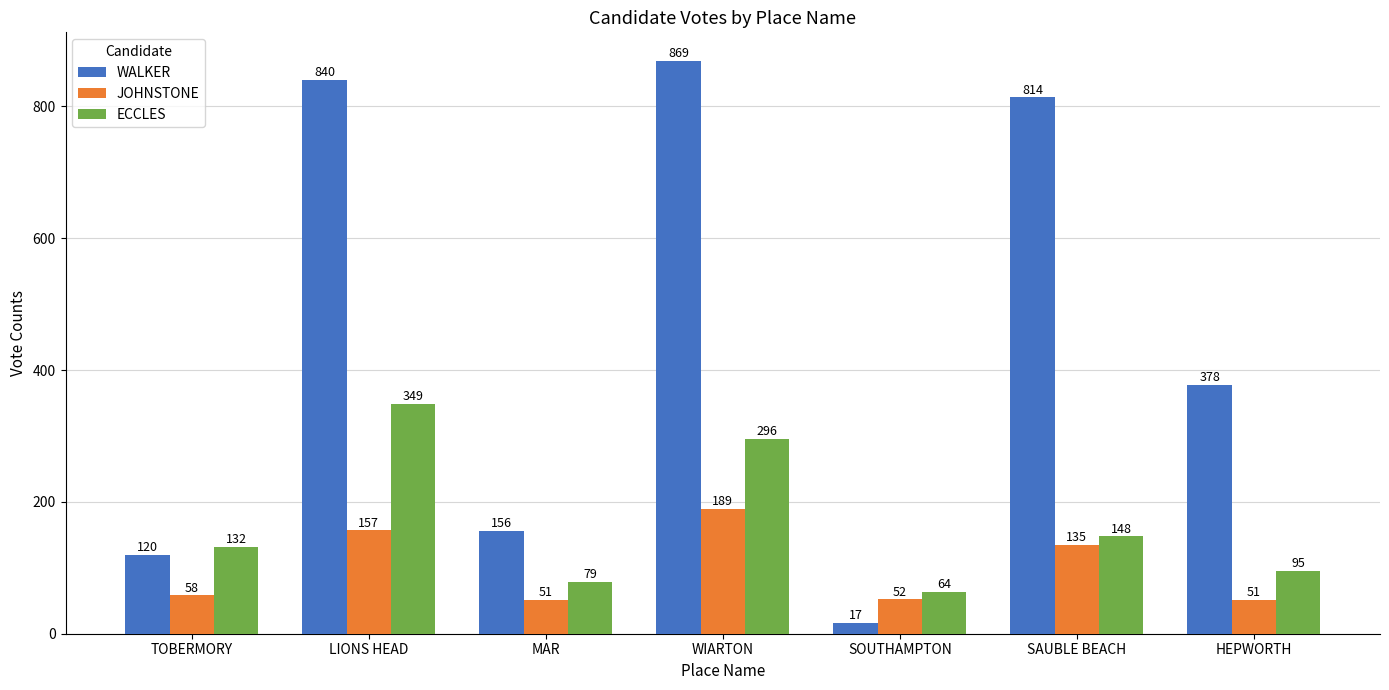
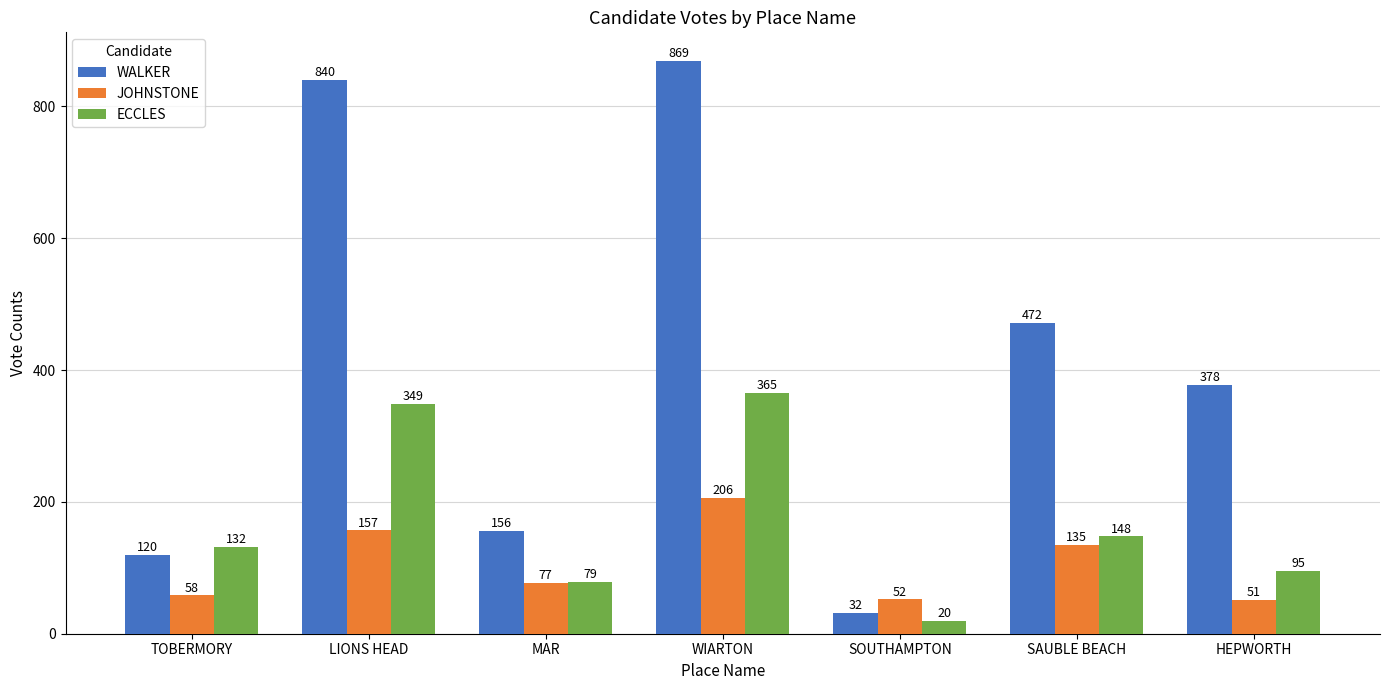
  {
    "WALKER": {
      "TOBERMORY": 120,
      "LIONS HEAD": 840,
      "MAR": 156,
      "WIARTON": 869,
-     "SOUTHAMPTON": 17,
-     "SAUBLE BEACH": 814,
+     "SOUTHAMPTON": 32,
+     "SAUBLE BEACH": 472,
      "HEPWORTH": 378
    },
    "JOHNSTONE": {
      "TOBERMORY": 58,
      "LIONS HEAD": 157,
-     "MAR": 51,
-     "WIARTON": 189,
+     "MAR": 77,
+     "WIARTON": 206,
      "SOUTHAMPTON": 52,
      "SAUBLE BEACH": 135,
      "HEPWORTH": 51
    },
    "ECCLES": {
      "TOBERMORY": 132,
      "LIONS HEAD": 349,
      "MAR": 79,
-     "WIARTON": 296,
-     "SOUTHAMPTON": 64,
+     "WIARTON": 365,
+     "SOUTHAMPTON": 20,
      "SAUBLE BEACH": 148,
      "HEPWORTH": 95
    }
  }
